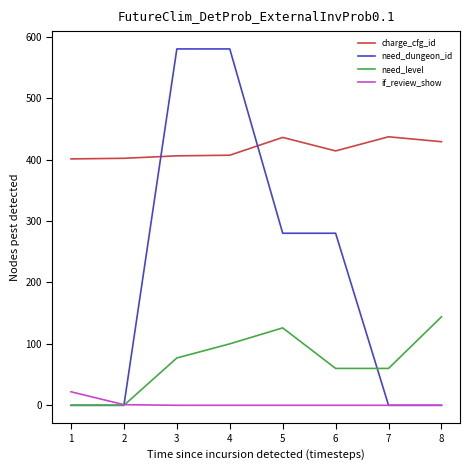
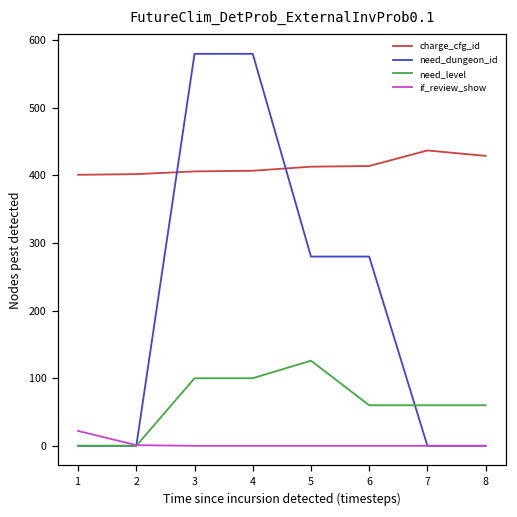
  {
    "charge_cfg_id": {
      "1": 400,
      "2": 400,
      "3": 410,
      "4": 410,
-     "5": 440,
+     "5": 410,
      "6": 410,
      "7": 440,
      "8": 430
    },
    "need_dungeon_id": {
      "3": 580,
      "4": 580,
      "5": 280,
      "6": 280
    },
    "need_level": {
-     "3": 80,
+     "3": 100,
      "4": 100,
      "5": 130,
      "6": 60,
      "7": 60,
-     "8": 140
+     "8": 60
    },
    "if_review_show": {
      "1": 20,
      "3": 0,
      "4": 0,
      "5": 0,
      "6": 0
    }
  }
